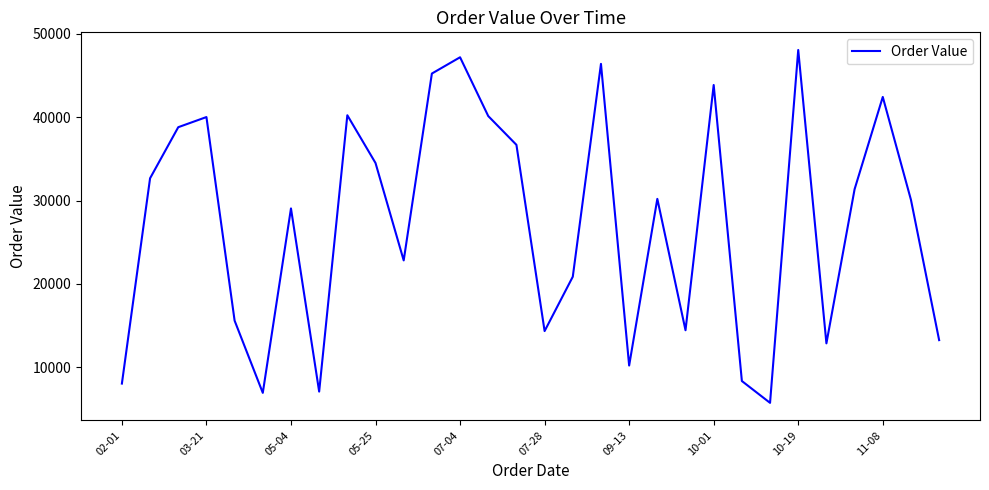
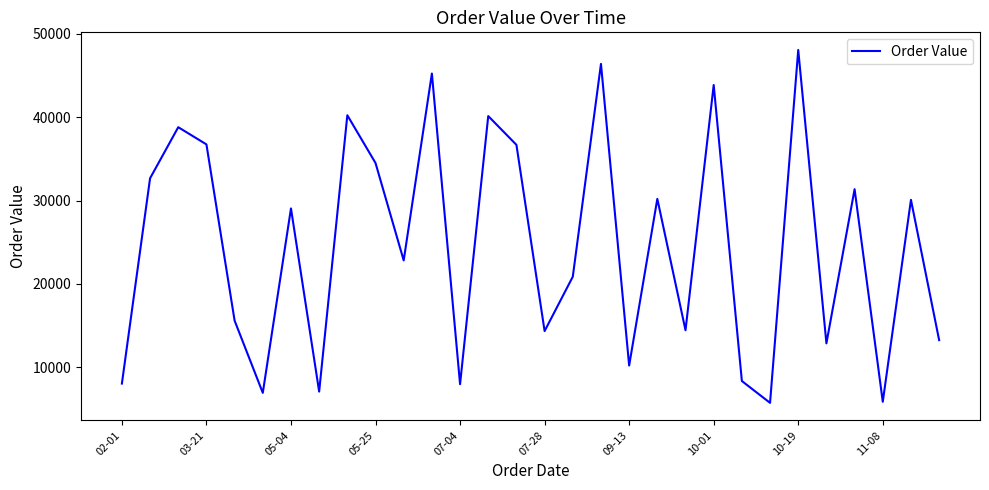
  {
    "02-01": 8000,
-   "03-21": 40000,
+   "03-21": 37000,
    "05-04": 29000,
    "05-25": 35000,
-   "07-04": 47000,
+   "07-04": 8000,
    "07-28": 14000,
    "09-13": 10000,
    "10-01": 44000,
    "10-19": 48000,
-   "11-08": 42000
+   "11-08": 6000
  }
